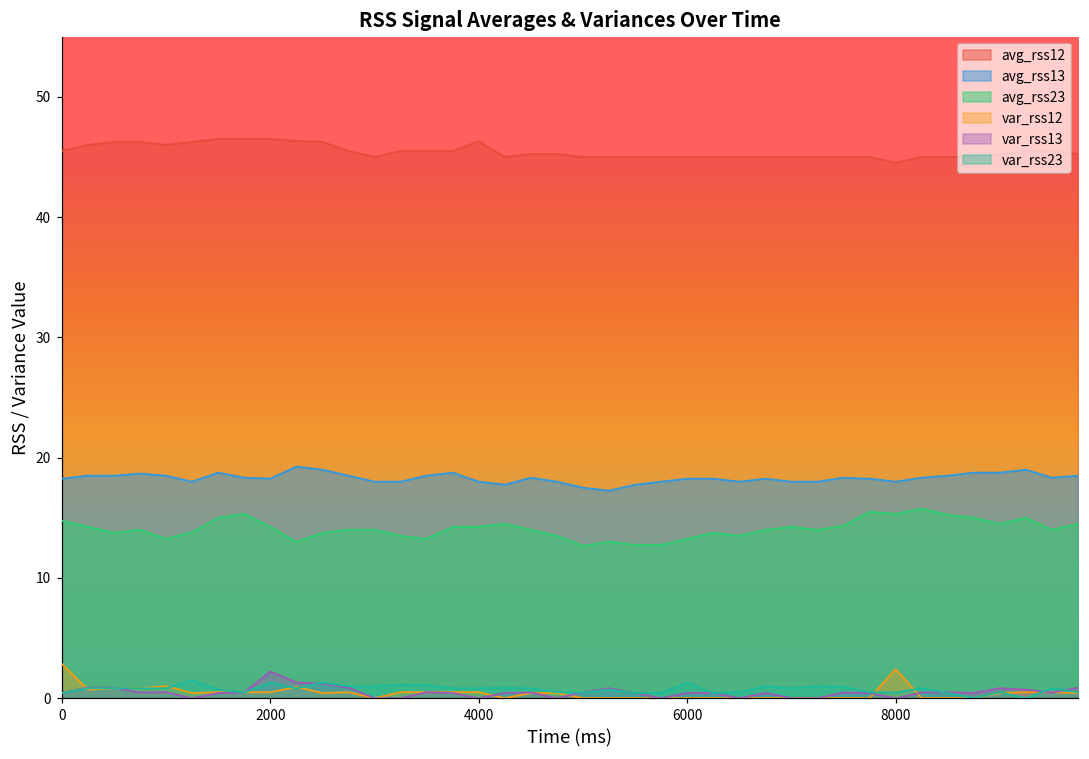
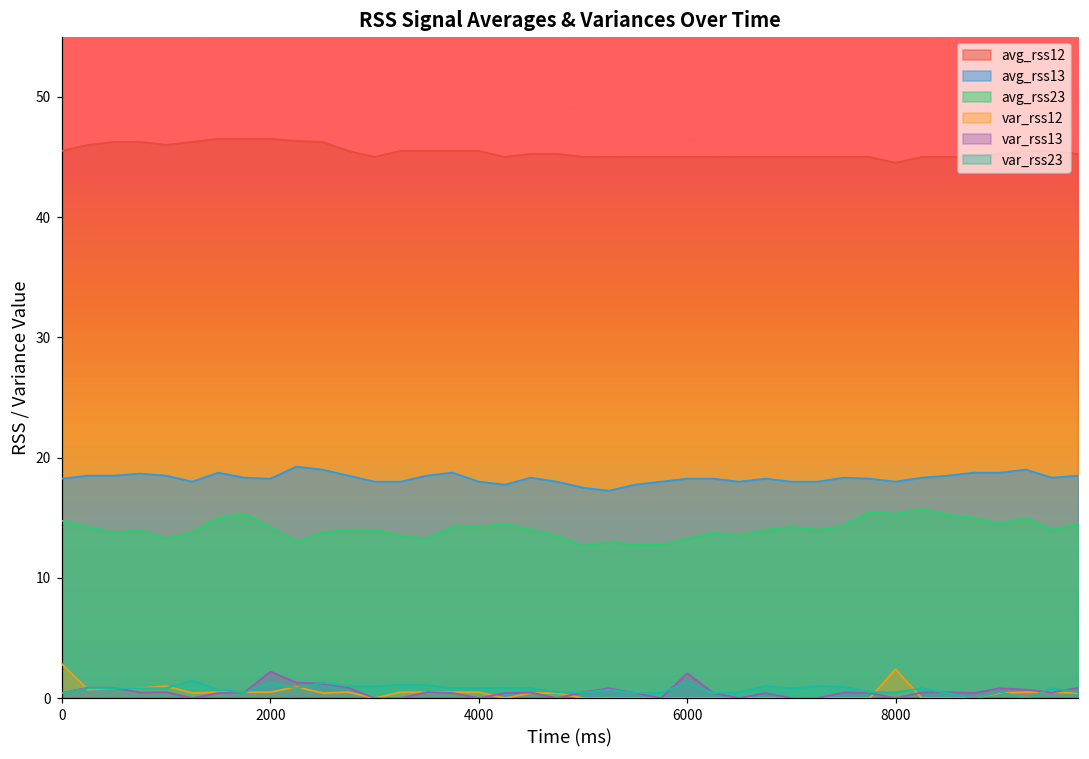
  {
    "avg_rss12": {
      "0": 45.5,
      "2000": 46.5,
-     "4000": 46.3,
+     "4000": 45.5,
      "6000": 45.0,
      "8000": 44.5
    },
    "var_rss12": {
      "0": 2.8,
      "2000": 0.5,
      "4000": 0.5,
      "6000": 0.0,
      "8000": 2.4
    },
    "var_rss13": {
      "2000": 2.2,
      "4000": 0.0,
-     "6000": 0.4,
+     "6000": 2.1,
      "8000": 0.0
    }
  }
